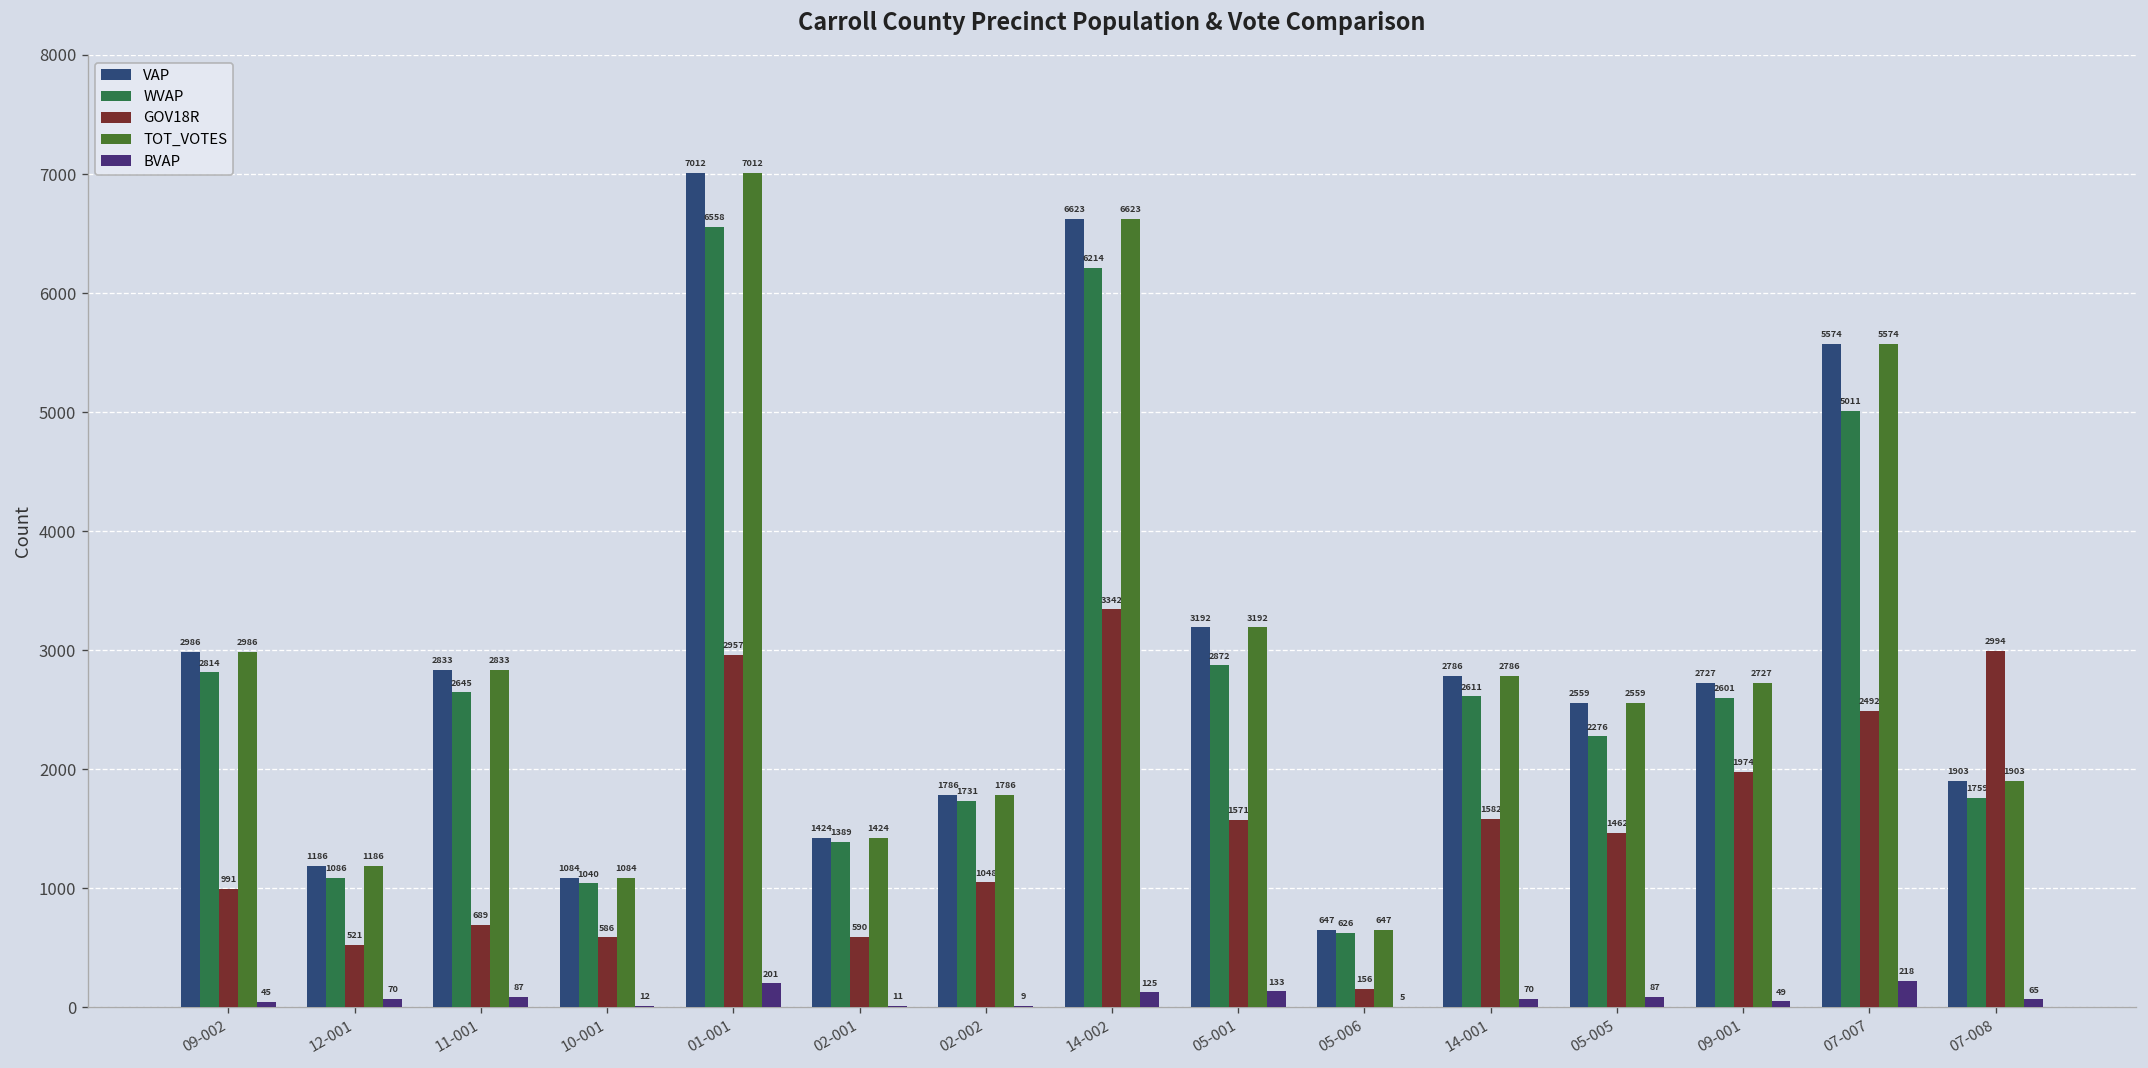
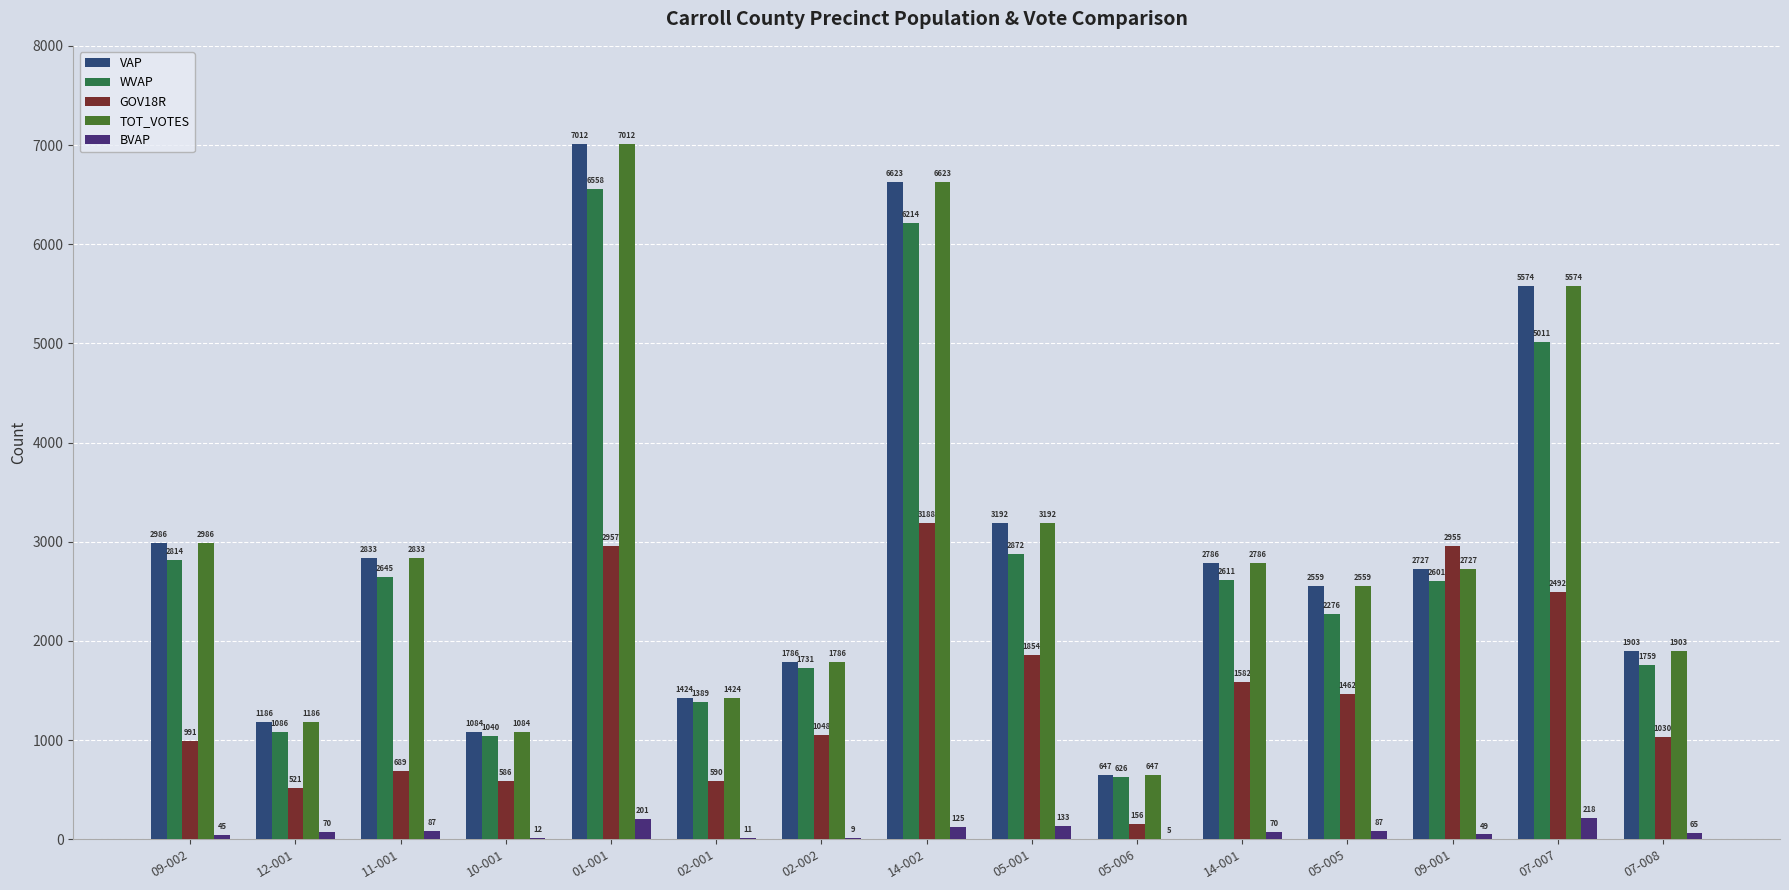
  {
    "GOV18R": {
      "09-002": 991,
      "12-001": 521,
      "11-001": 689,
      "10-001": 586,
      "01-001": 2957,
      "02-001": 590,
      "02-002": 1048,
-     "14-002": 3342,
-     "05-001": 1571,
+     "14-002": 3188,
+     "05-001": 1854,
      "05-006": 156,
      "14-001": 1582,
      "05-005": 1462,
-     "09-001": 1974,
+     "09-001": 2955,
      "07-007": 2492,
-     "07-008": 2994
+     "07-008": 1030
    }
  }
